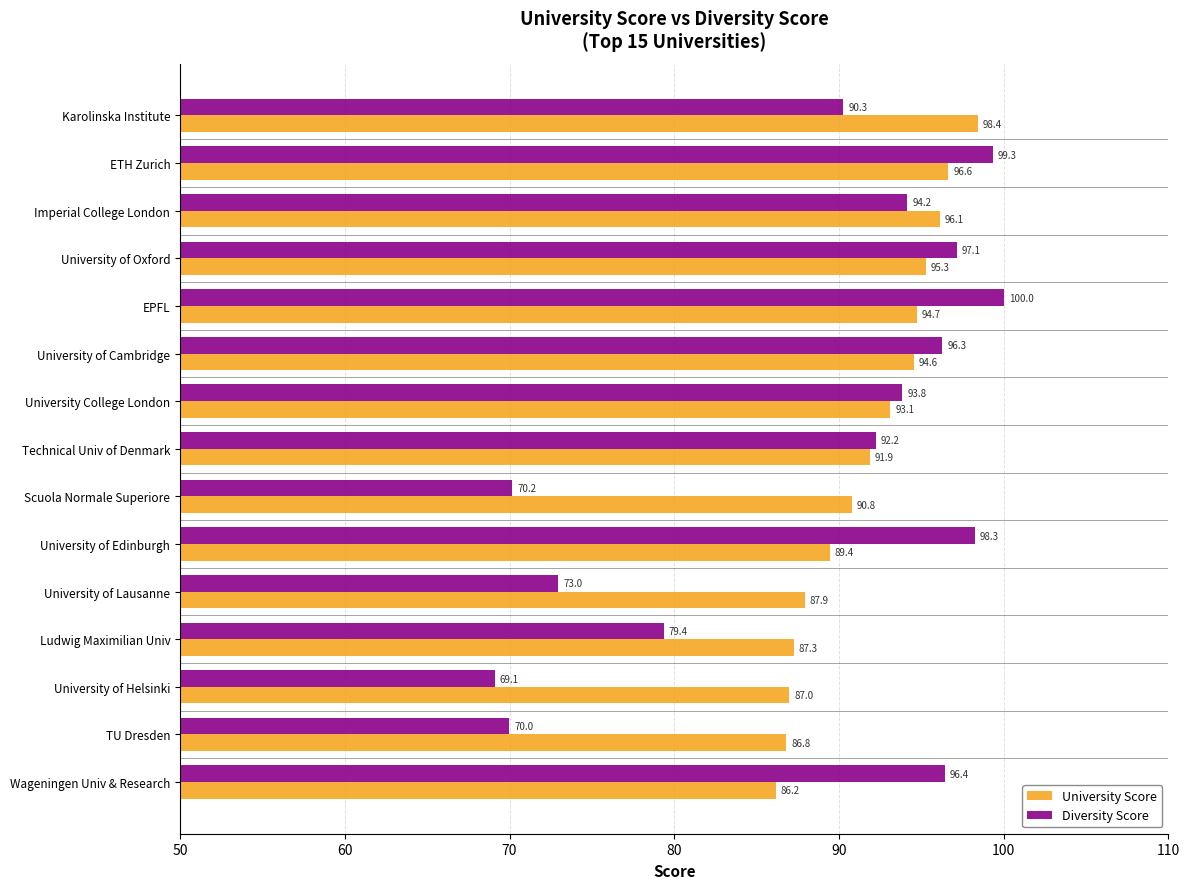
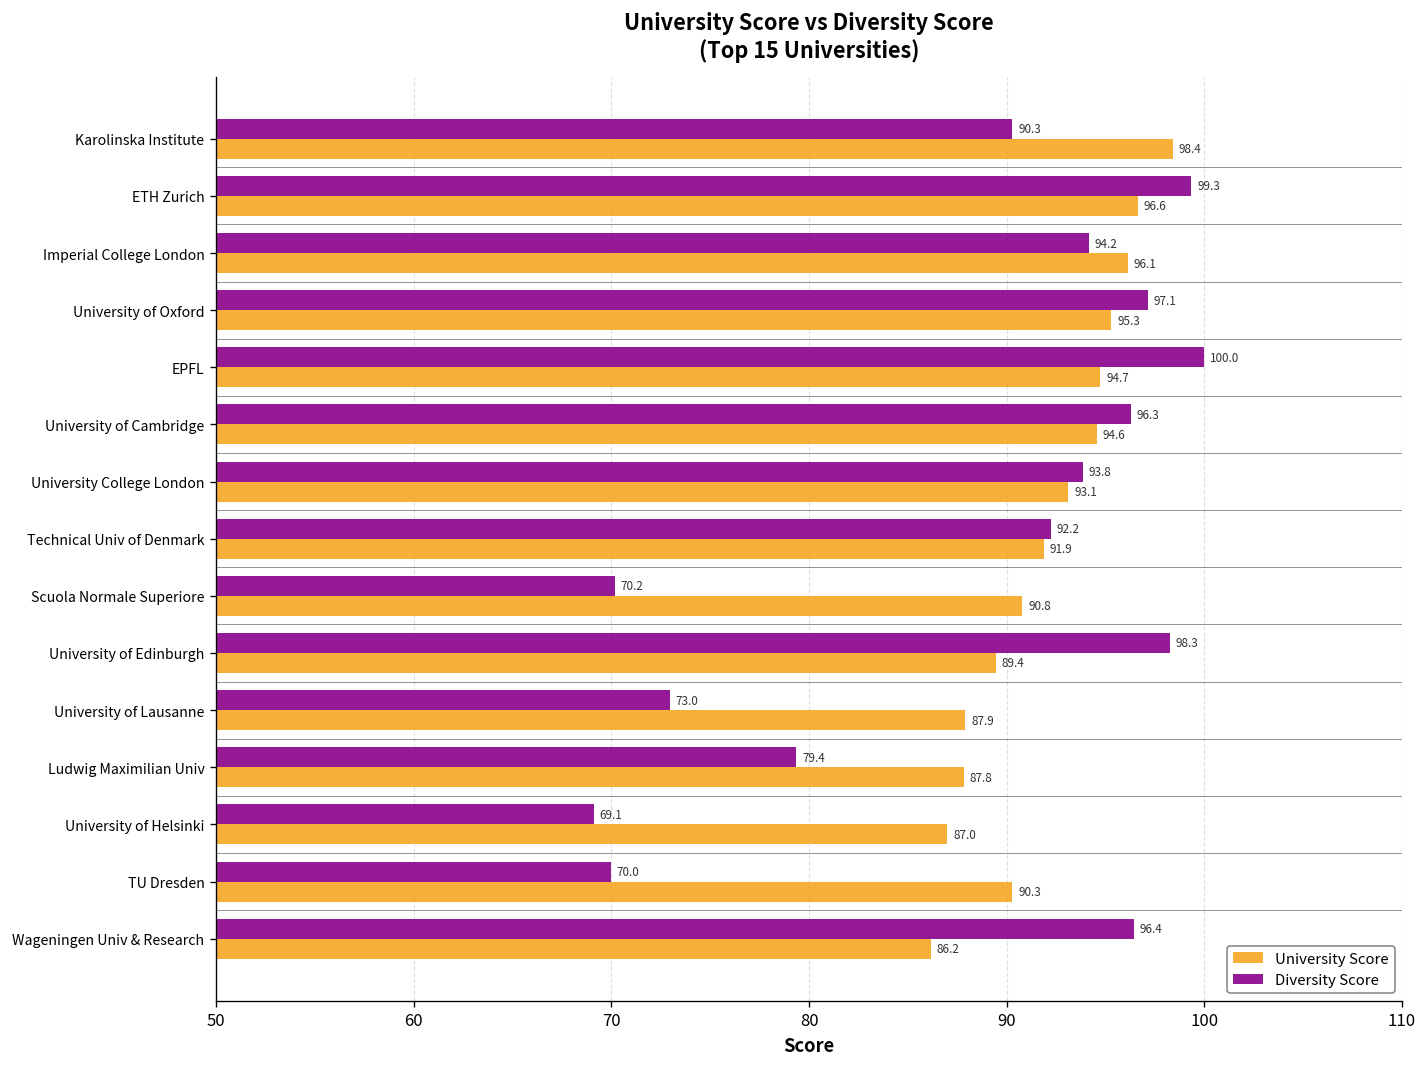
  {
    "University Score": {
      "Karolinska Institute": 98.4,
      "ETH Zurich": 96.6,
      "Imperial College London": 96.1,
      "University of Oxford": 95.3,
      "EPFL": 94.7,
      "University of Cambridge": 94.6,
      "University College London": 93.1,
      "Technical Univ of Denmark": 91.9,
      "Scuola Normale Superiore": 90.8,
      "University of Edinburgh": 89.4,
      "University of Lausanne": 87.9,
-     "Ludwig Maximilian Univ": 87.3,
+     "Ludwig Maximilian Univ": 87.8,
      "University of Helsinki": 87.0,
-     "TU Dresden": 86.8,
+     "TU Dresden": 90.3,
      "Wageningen Univ & Research": 86.2
    },
    "Diversity Score": {
      "Karolinska Institute": 90.3,
      "ETH Zurich": 99.3,
      "Imperial College London": 94.2,
      "University of Oxford": 97.1,
      "EPFL": 100.0,
      "University of Cambridge": 96.3,
      "University College London": 93.8,
      "Technical Univ of Denmark": 92.2,
      "Scuola Normale Superiore": 70.2,
      "University of Edinburgh": 98.3,
      "University of Lausanne": 73.0,
      "Ludwig Maximilian Univ": 79.4,
      "University of Helsinki": 69.1,
      "TU Dresden": 70.0,
      "Wageningen Univ & Research": 96.4
    }
  }
